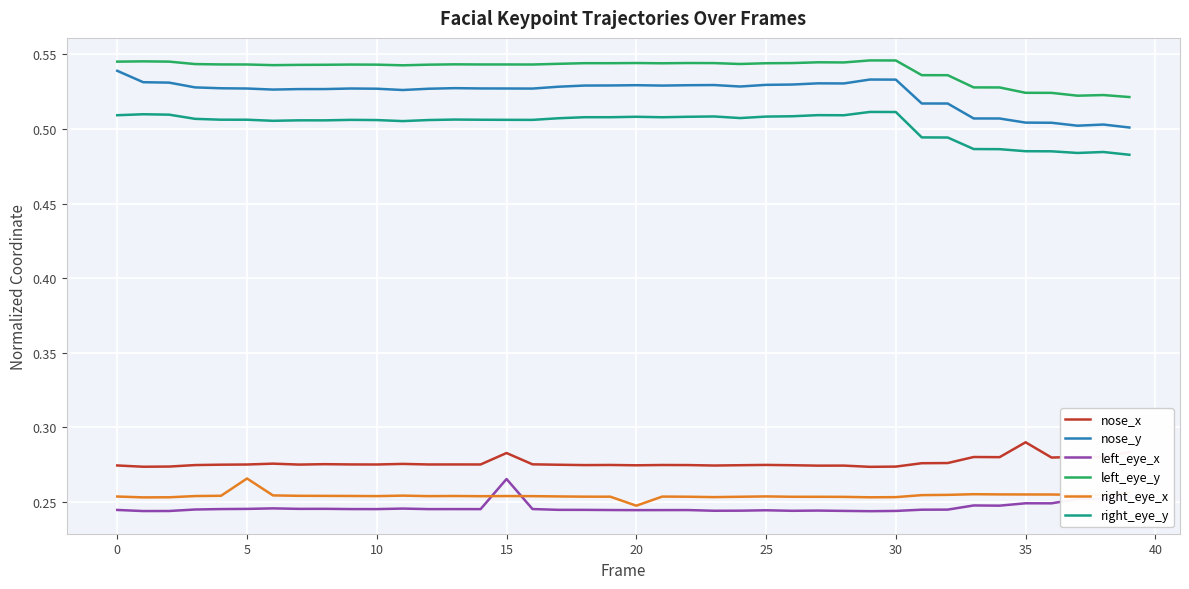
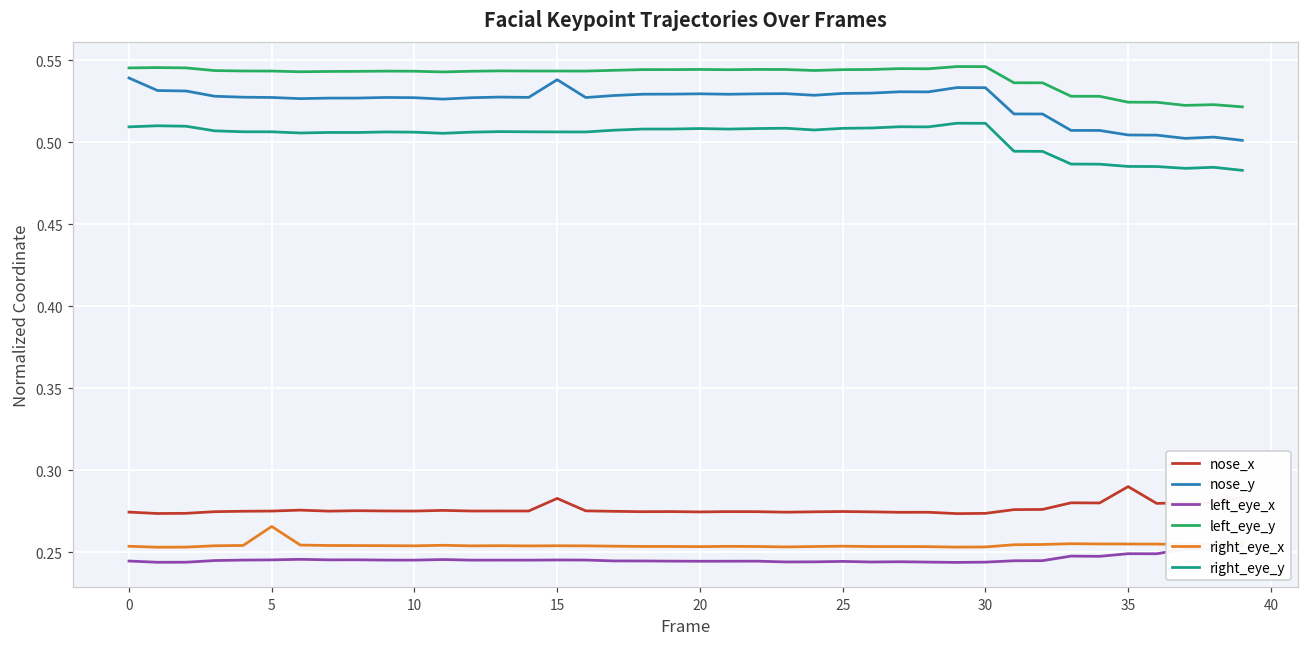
  {
    "nose_x": {
      "0": 0.274,
      "5": 0.275,
      "10": 0.275,
      "15": 0.283,
      "20": 0.274,
      "25": 0.275,
      "30": 0.274,
      "35": 0.290
    },
    "nose_y": {
      "0": 0.539,
      "5": 0.527,
      "10": 0.527,
-     "15": 0.527,
+     "15": 0.538,
      "20": 0.529,
      "25": 0.530,
      "30": 0.533,
      "35": 0.504
    },
    "left_eye_x": {
      "0": 0.245,
      "5": 0.245,
      "10": 0.245,
-     "15": 0.265,
+     "15": 0.245,
      "20": 0.244,
      "25": 0.244,
      "30": 0.244,
      "35": 0.249
    },
    "right_eye_x": {
      "0": 0.254,
      "5": 0.266,
      "10": 0.254,
      "15": 0.254,
-     "20": 0.247,
+     "20": 0.253,
      "25": 0.254,
      "30": 0.253,
      "35": 0.255
    }
  }
